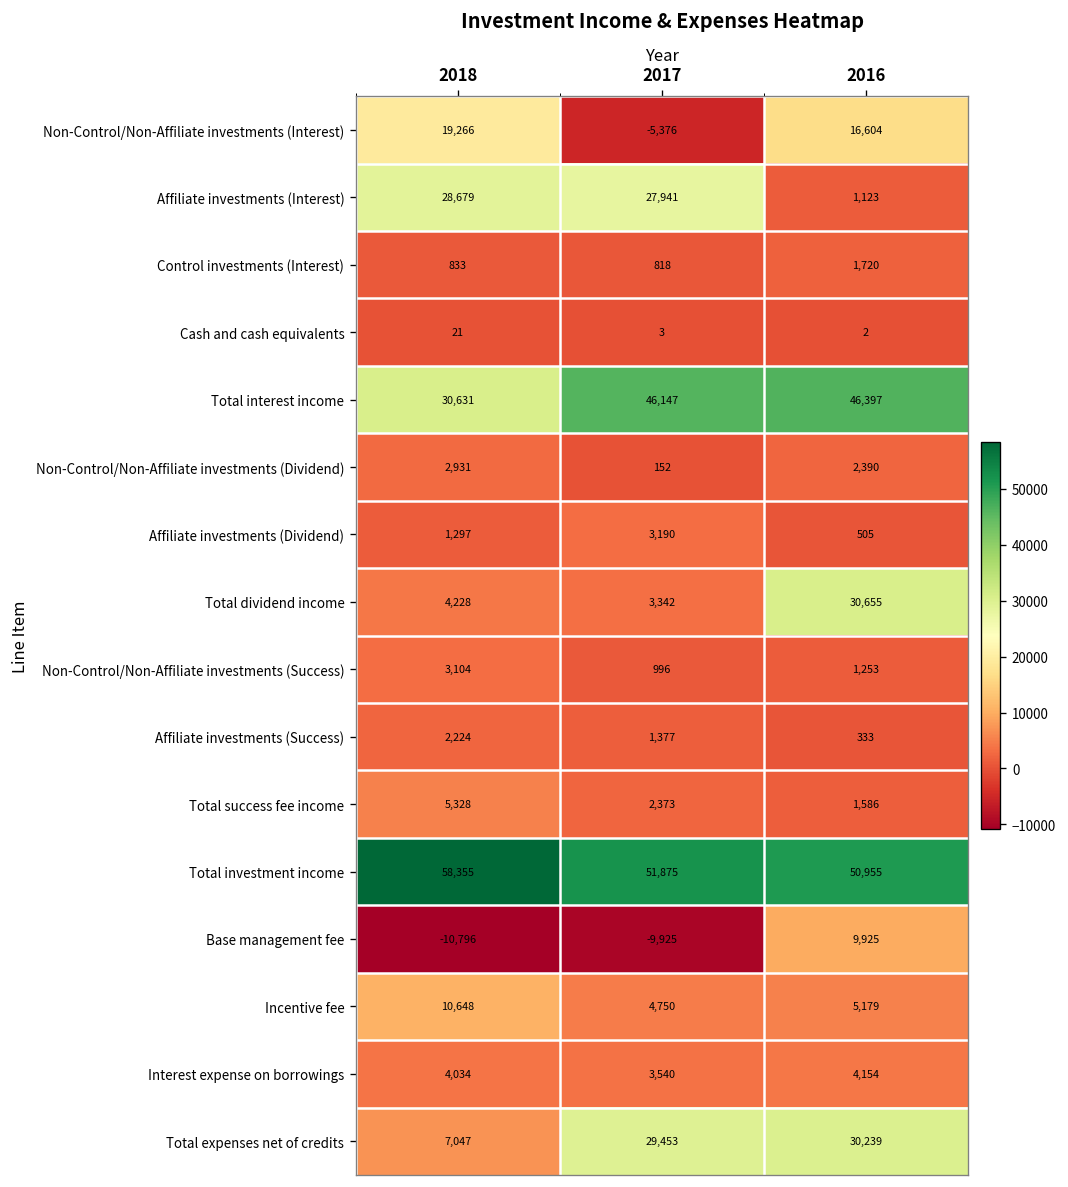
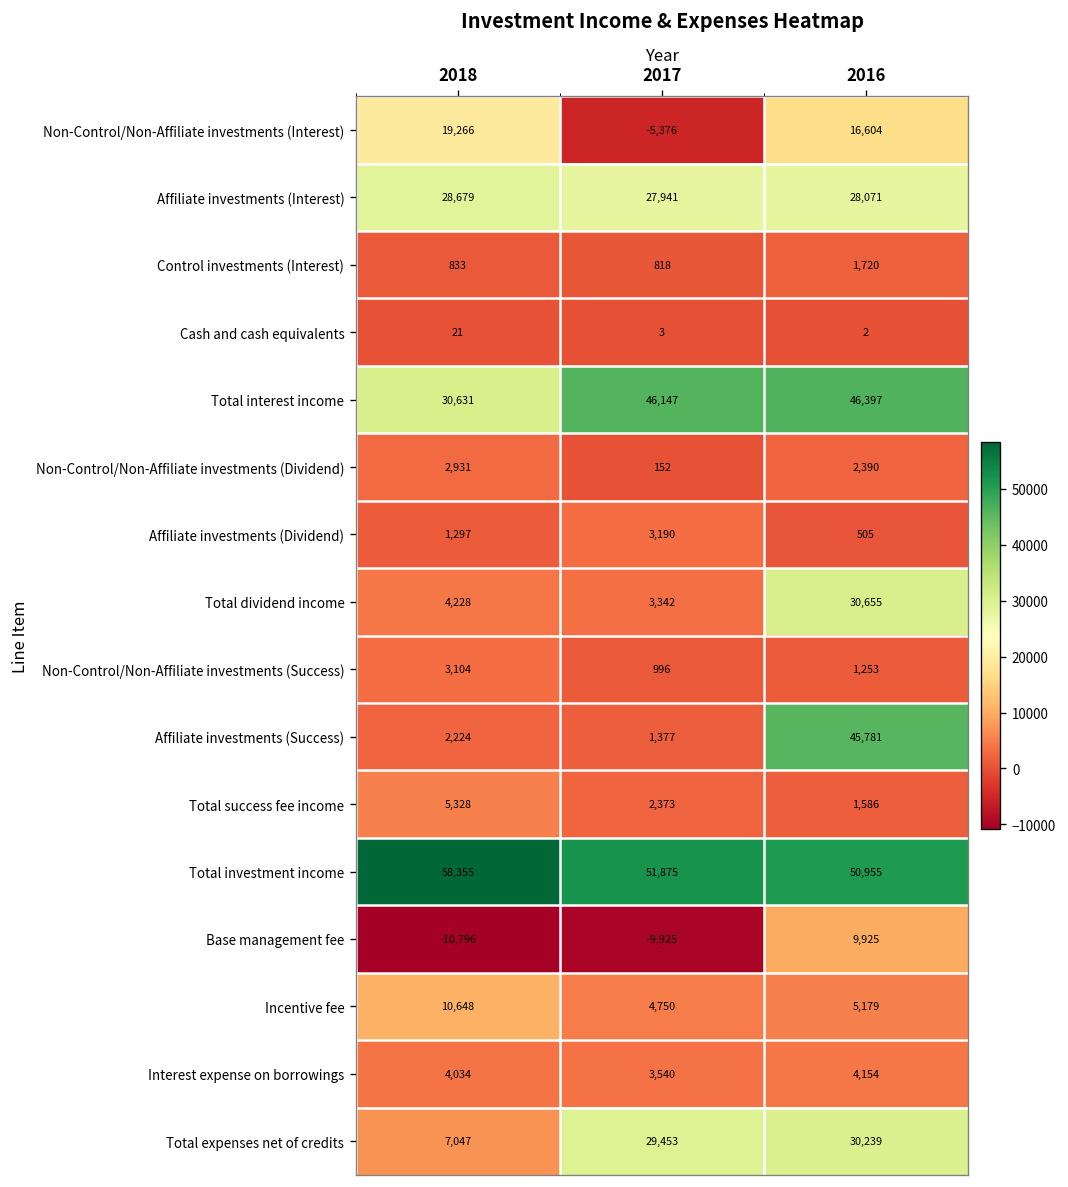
  {
    "Non-Control/Non-Affiliate investments (Interest)": {
      "2018": "19,266",
      "2017": "-5,376",
      "2016": "16,604"
    },
    "Affiliate investments (Interest)": {
      "2018": "28,679",
      "2017": "27,941",
-     "2016": "1,123"
+     "2016": "28,071"
    },
    "Control investments (Interest)": {
      "2018": "833",
      "2017": "818",
      "2016": "1,720"
    },
    "Cash and cash equivalents": {
      "2018": "21",
      "2017": "3",
      "2016": "2"
    },
    "Total interest income": {
      "2018": "30,631",
      "2017": "46,147",
      "2016": "46,397"
    },
    "Non-Control/Non-Affiliate investments (Dividend)": {
      "2018": "2,931",
      "2017": "152",
      "2016": "2,390"
    },
    "Affiliate investments (Dividend)": {
      "2018": "1,297",
      "2017": "3,190",
      "2016": "505"
    },
    "Total dividend income": {
      "2018": "4,228",
      "2017": "3,342",
      "2016": "30,655"
    },
    "Non-Control/Non-Affiliate investments (Success)": {
      "2018": "3,104",
      "2017": "996",
      "2016": "1,253"
    },
    "Affiliate investments (Success)": {
      "2018": "2,224",
      "2017": "1,377",
-     "2016": "333"
+     "2016": "45,781"
    },
    "Total success fee income": {
      "2018": "5,328",
      "2017": "2,373",
      "2016": "1,586"
    },
    "Total investment income": {
      "2018": "58,355",
      "2017": "51,875",
      "2016": "50,955"
    },
    "Base management fee": {
      "2018": "-10,796",
      "2017": "-9,925",
      "2016": "9,925"
    },
    "Incentive fee": {
      "2018": "10,648",
      "2017": "4,750",
      "2016": "5,179"
    },
    "Interest expense on borrowings": {
      "2018": "4,034",
      "2017": "3,540",
      "2016": "4,154"
    },
    "Total expenses net of credits": {
      "2018": "7,047",
      "2017": "29,453",
      "2016": "30,239"
    }
  }
